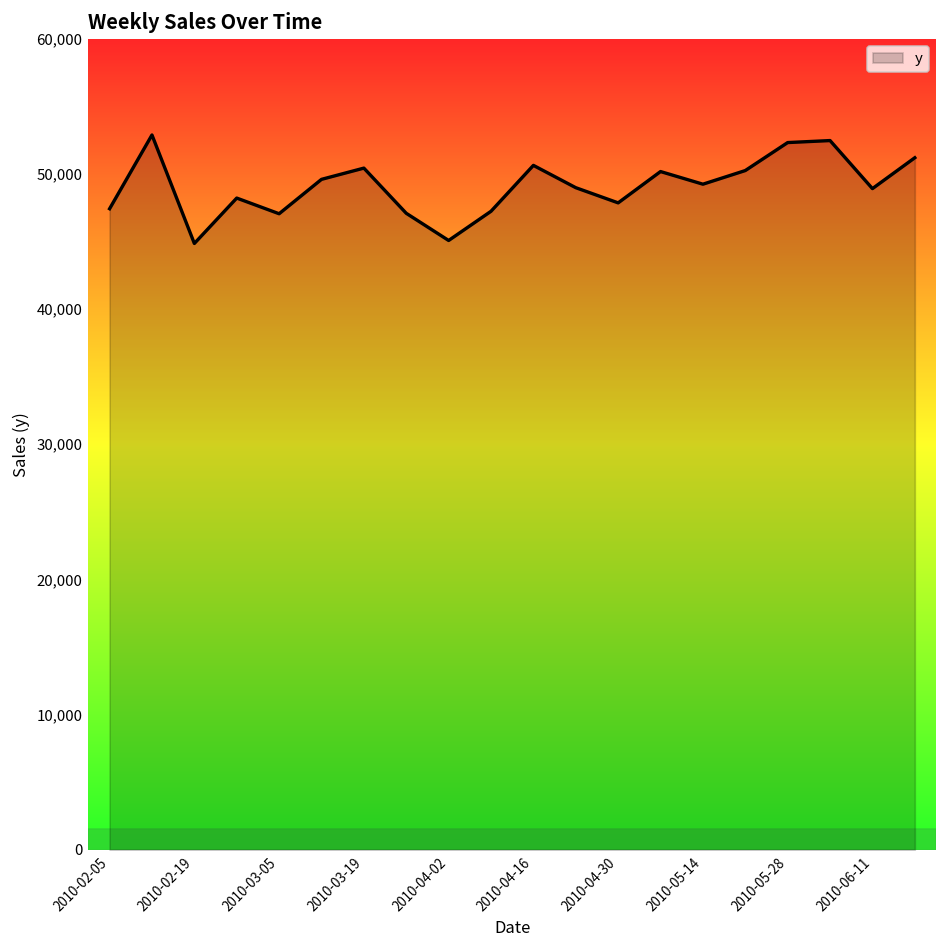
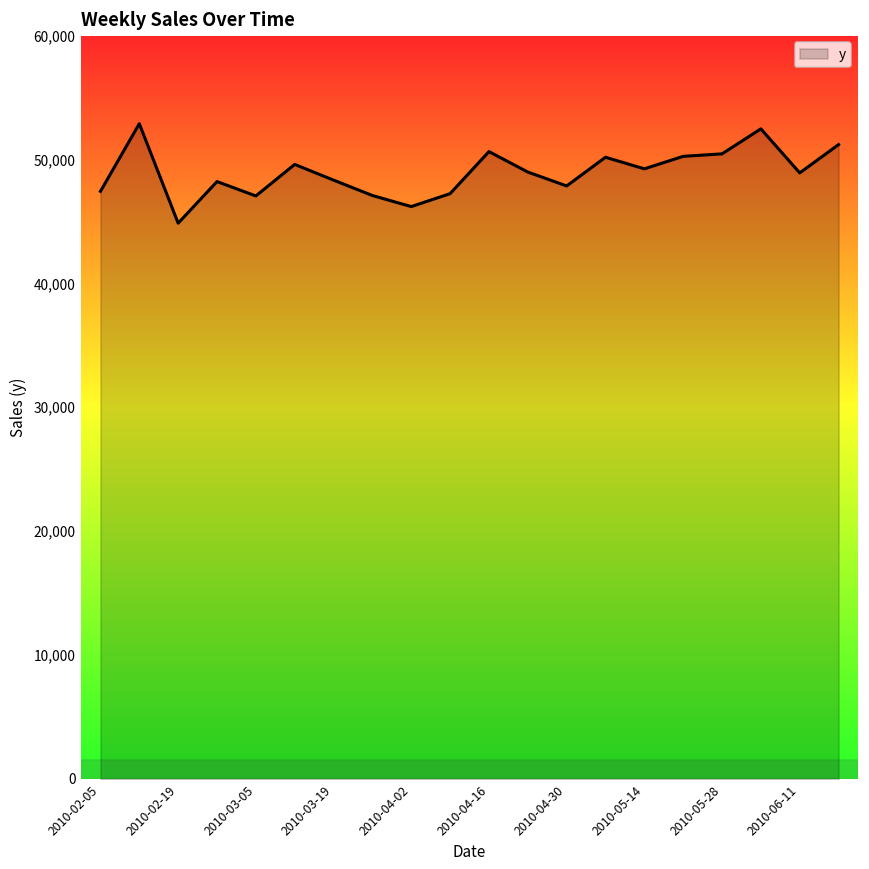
  {
    "2010-02-05": "47,400",
    "2010-02-19": "44,900",
    "2010-03-05": "47,100",
-   "2010-03-19": "50,400",
-   "2010-04-02": "45,100",
+   "2010-03-19": "48,300",
+   "2010-04-02": "46,200",
    "2010-04-16": "50,600",
    "2010-04-30": "47,900",
    "2010-05-14": "49,200",
-   "2010-05-28": "52,300",
+   "2010-05-28": "50,500",
    "2010-06-11": "48,900"
  }
